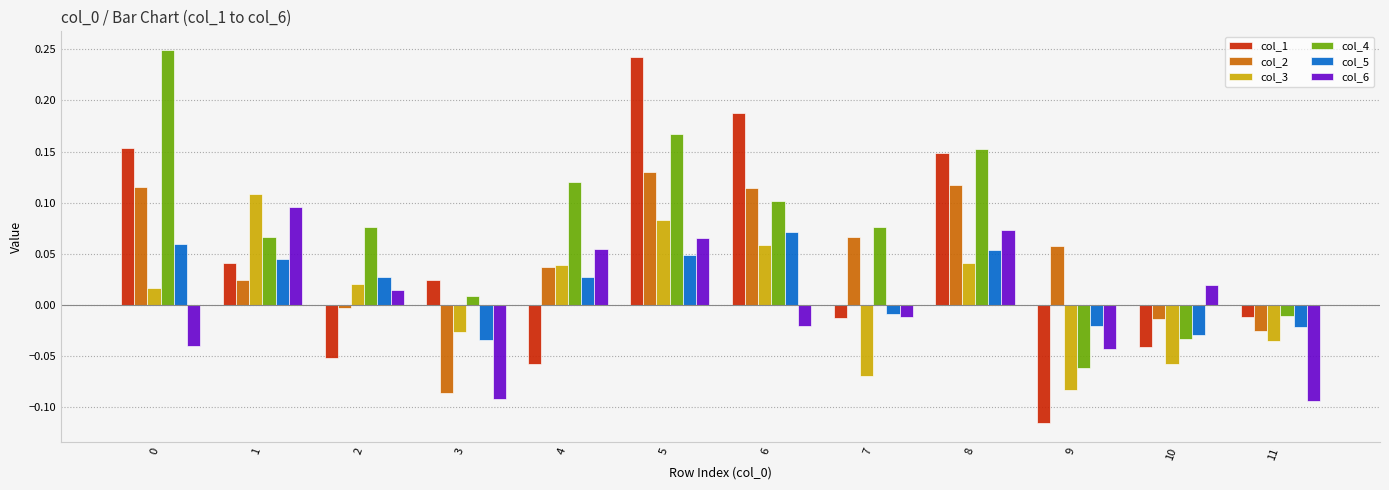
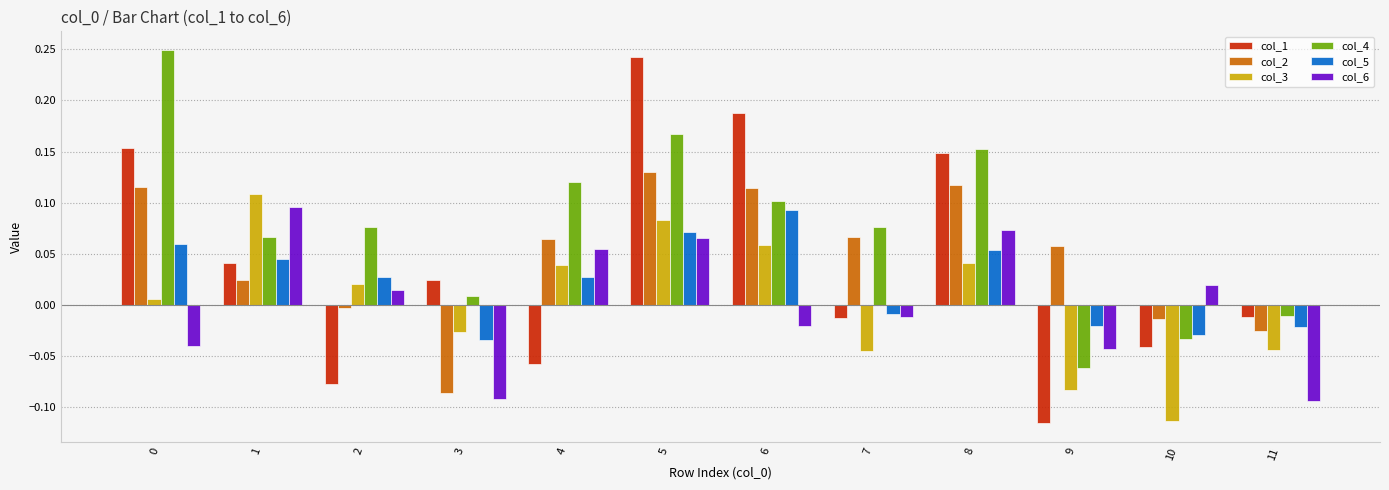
  {
    "col_1": {
      "0": 0.153,
      "1": 0.041,
-     "2": -0.052,
+     "2": -0.077,
      "3": 0.024,
      "4": -0.058,
      "5": 0.242,
      "6": 0.188,
      "7": -0.012,
      "8": 0.149,
      "9": -0.115,
      "10": -0.041,
      "11": -0.012
    },
    "col_2": {
      "0": 0.116,
      "1": 0.025,
      "2": -0.003,
      "3": -0.086,
-     "4": 0.037,
+     "4": 0.064,
      "5": 0.130,
      "6": 0.114,
      "7": 0.066,
      "8": 0.117,
      "9": 0.058,
      "10": -0.014,
      "11": -0.026
    },
    "col_3": {
-     "0": 0.017,
+     "0": 0.006,
      "1": 0.108,
      "2": 0.020,
      "3": -0.027,
      "4": 0.039,
      "5": 0.083,
      "6": 0.059,
-     "7": -0.070,
+     "7": -0.045,
      "8": 0.041,
      "9": -0.084,
-     "10": -0.058,
-     "11": -0.035
+     "10": -0.114,
+     "11": -0.044
    },
    "col_4": {
      "0": 0.249,
      "1": 0.067,
      "2": 0.077,
      "3": 0.009,
      "4": 0.120,
      "5": 0.167,
      "6": 0.102,
      "7": 0.077,
      "8": 0.153,
      "9": -0.062,
      "10": -0.033,
      "11": -0.011
    },
    "col_5": {
      "0": 0.060,
      "1": 0.045,
      "2": 0.028,
      "3": -0.034,
      "4": 0.027,
-     "5": 0.049,
-     "6": 0.072,
+     "5": 0.072,
+     "6": 0.093,
      "7": -0.009,
      "8": 0.054,
      "9": -0.020,
      "10": -0.029,
      "11": -0.022
    },
    "col_6": {
      "0": -0.040,
      "1": 0.095,
      "2": 0.014,
      "3": -0.092,
      "4": 0.055,
      "5": 0.065,
      "6": -0.021,
      "7": -0.012,
      "8": 0.073,
      "9": -0.043,
      "10": 0.019,
      "11": -0.094
    }
  }
